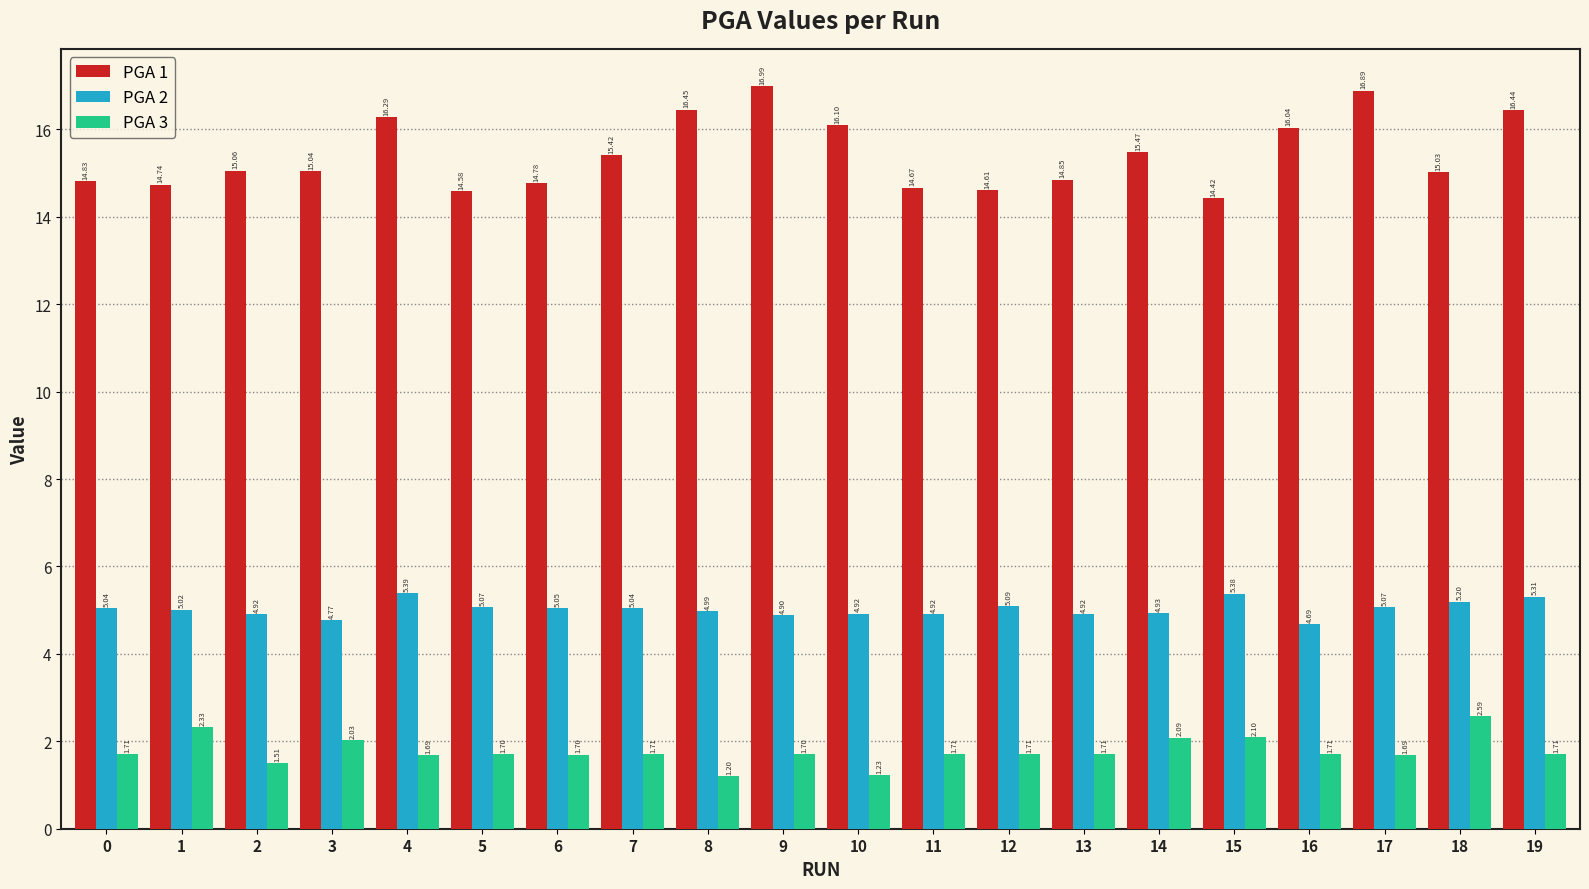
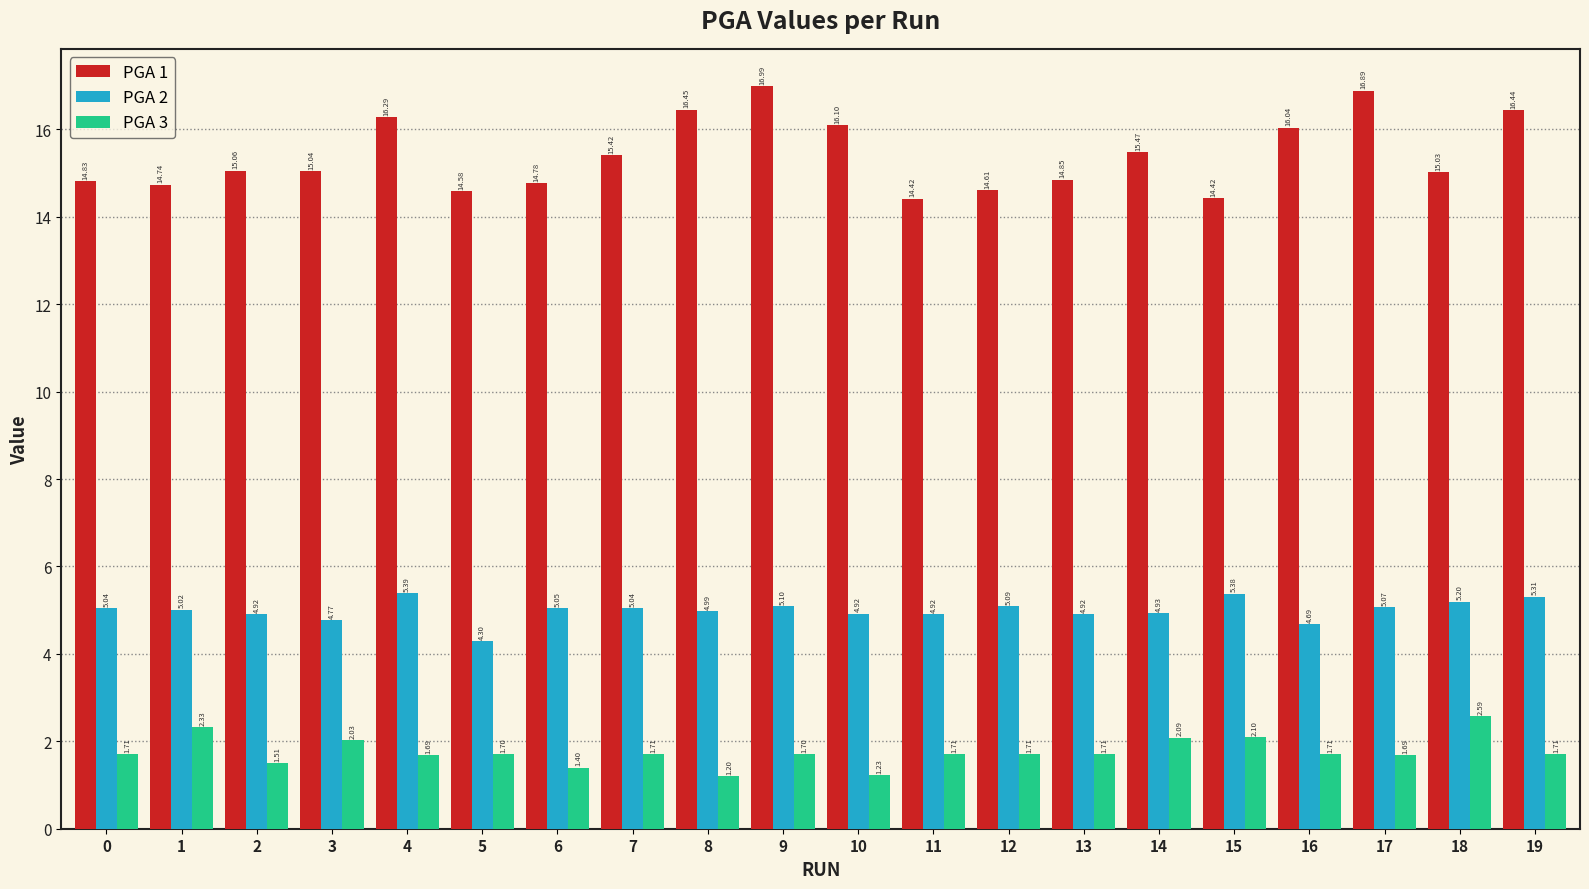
  {
    "PGA 1": {
      "0": 14.83,
      "1": 14.74,
      "2": 15.06,
      "3": 15.04,
      "4": 16.29,
      "5": 14.58,
      "6": 14.78,
      "7": 15.42,
      "8": 16.45,
      "9": 16.99,
      "10": 16.10,
-     "11": 14.67,
+     "11": 14.42,
      "12": 14.61,
      "13": 14.85,
      "14": 15.47,
      "15": 14.42,
      "16": 16.04,
      "17": 16.89,
      "18": 15.03,
      "19": 16.44
    },
    "PGA 2": {
      "0": 5.04,
      "1": 5.02,
      "2": 4.92,
      "3": 4.77,
      "4": 5.39,
-     "5": 5.07,
+     "5": 4.30,
      "6": 5.05,
      "7": 5.04,
      "8": 4.99,
-     "9": 4.90,
+     "9": 5.10,
      "10": 4.92,
      "11": 4.92,
      "12": 5.09,
      "13": 4.92,
      "14": 4.93,
      "15": 5.38,
      "16": 4.69,
      "17": 5.07,
      "18": 5.20,
      "19": 5.31
    },
    "PGA 3": {
      "0": 1.71,
      "1": 2.33,
      "2": 1.51,
      "3": 2.03,
      "4": 1.69,
      "5": 1.70,
-     "6": 1.70,
+     "6": 1.40,
      "7": 1.71,
      "8": 1.20,
      "9": 1.70,
      "10": 1.23,
      "11": 1.71,
      "12": 1.71,
      "13": 1.71,
      "14": 2.09,
      "15": 2.10,
      "16": 1.71,
      "17": 1.69,
      "18": 2.59,
      "19": 1.71
    }
  }
